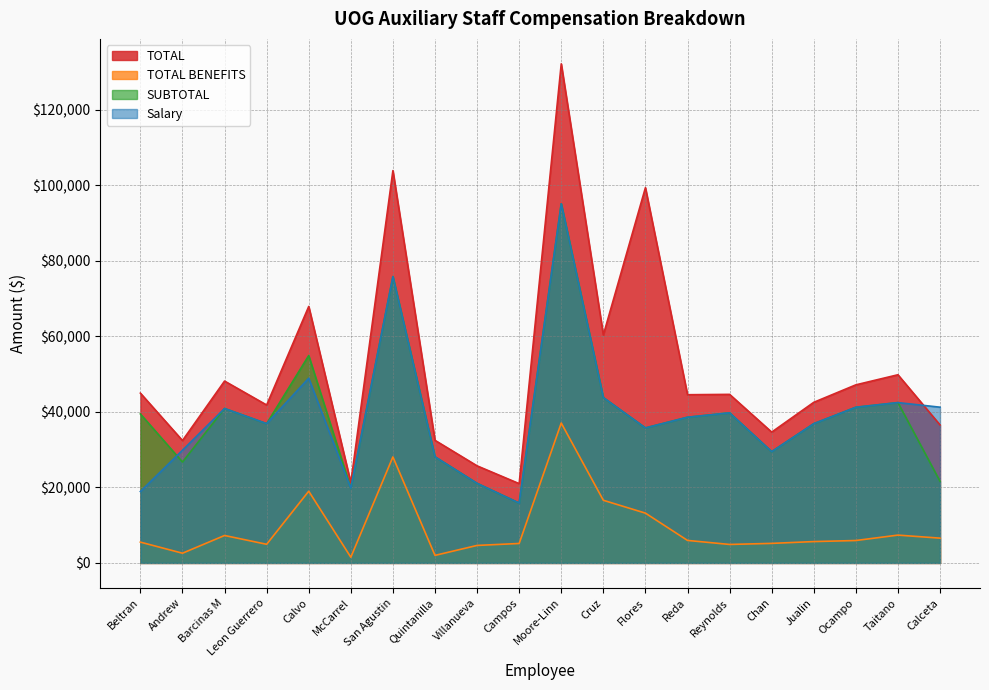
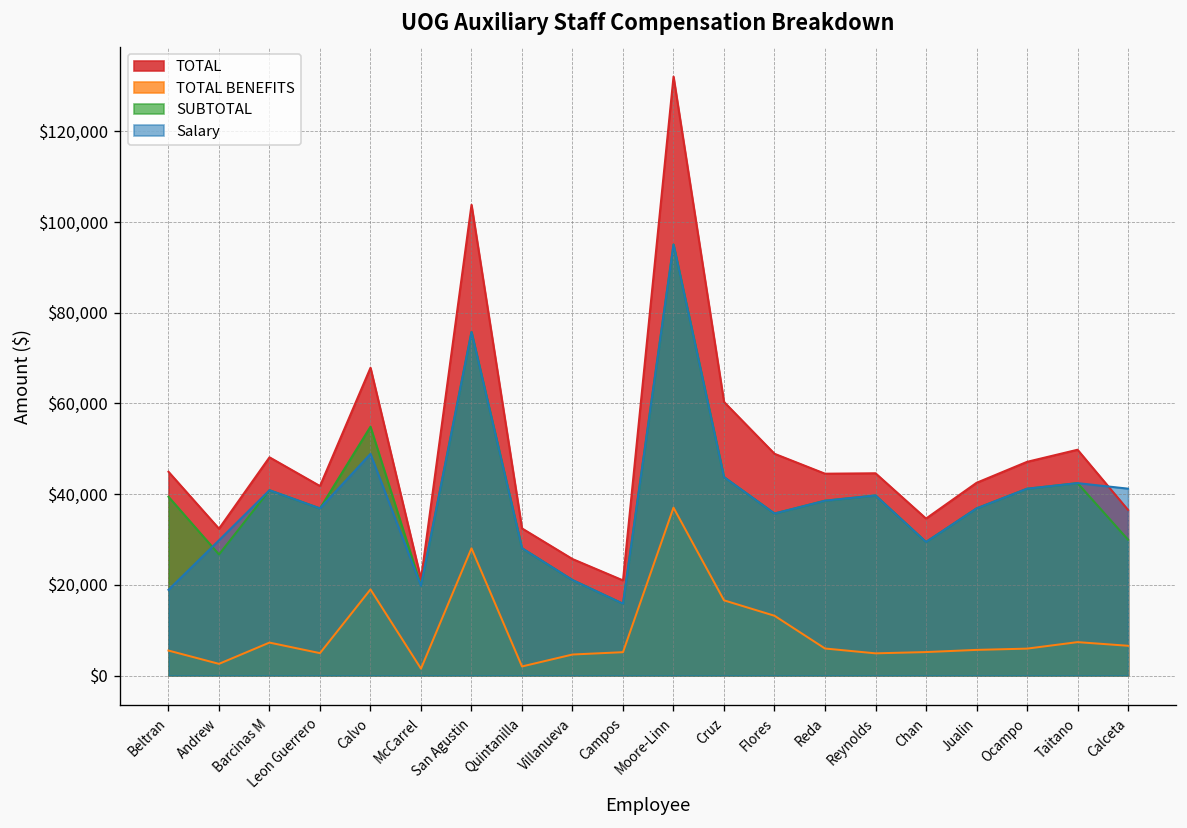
  {
    "TOTAL": {
      "Beltran": "$45,000",
      "Andrew": "$32,000",
      "Barcinas M": "$48,000",
      "Leon Guerrero": "$42,000",
      "Calvo": "$68,000",
      "McCarrel": "$21,000",
      "San Agustin": "$104,000",
      "Quintanilla": "$32,000",
      "Villanueva": "$26,000",
      "Campos": "$21,000",
      "Moore-Linn": "$132,000",
      "Cruz": "$60,000",
-     "Flores": "$99,000",
+     "Flores": "$49,000",
      "Reda": "$45,000",
      "Reynolds": "$45,000",
      "Chan": "$35,000",
      "Jualin": "$43,000",
      "Ocampo": "$47,000",
      "Taitano": "$50,000",
      "Calceta": "$37,000"
    },
    "TOTAL BENEFITS": {
      "Beltran": "$6,000",
      "Andrew": "$3,000",
      "Barcinas M": "$7,000",
      "Leon Guerrero": "$5,000",
      "Calvo": "$19,000",
      "McCarrel": "$2,000",
      "San Agustin": "$28,000",
      "Quintanilla": "$2,000",
      "Villanueva": "$5,000",
      "Campos": "$5,000",
      "Moore-Linn": "$37,000",
      "Cruz": "$17,000",
      "Flores": "$13,000",
      "Reda": "$6,000",
      "Reynolds": "$5,000",
      "Chan": "$5,000",
      "Jualin": "$6,000",
      "Ocampo": "$6,000",
      "Taitano": "$7,000",
      "Calceta": "$7,000"
    },
    "SUBTOTAL": {
      "Beltran": "$39,000",
      "Andrew": "$27,000",
      "Calvo": "$55,000",
-     "Calceta": "$22,000"
+     "Calceta": "$30,000"
    },
    "Salary": {
      "Beltran": "$19,000",
      "Andrew": "$30,000",
      "Calvo": "$49,000",
      "Calceta": "$41,000"
    }
  }
